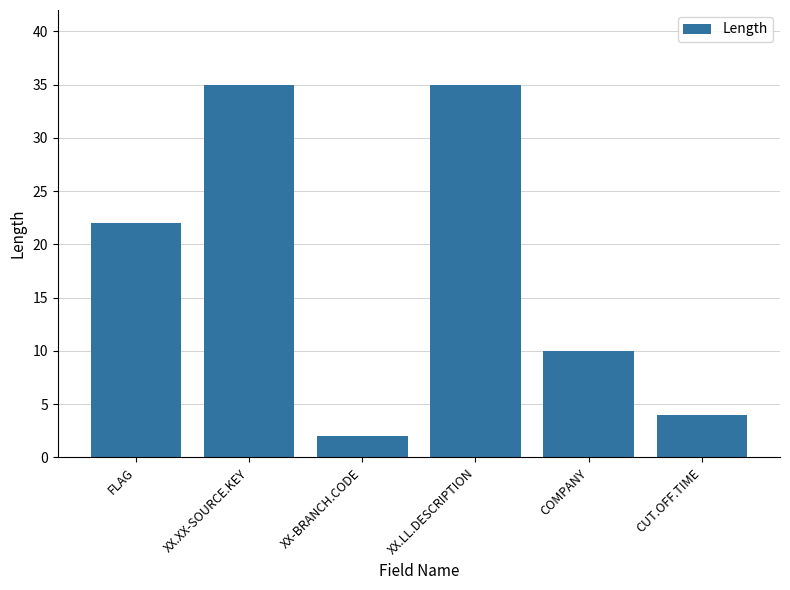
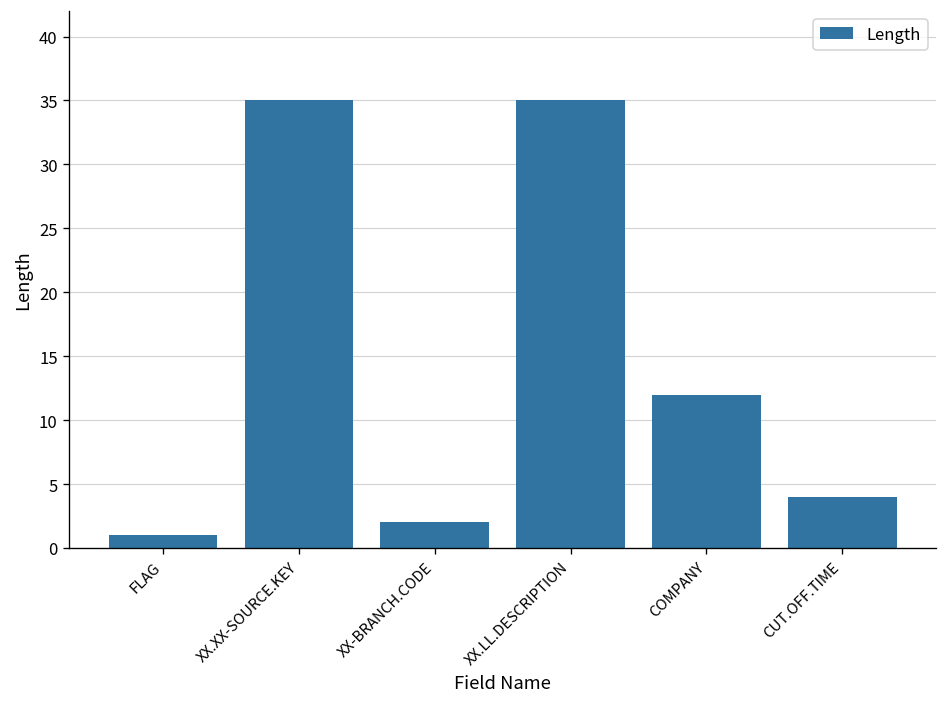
  {
-   "FLAG": 22,
+   "FLAG": 1,
    "XX.XX-SOURCE.KEY": 35,
    "XX-BRANCH.CODE": 2,
    "XX.LL.DESCRIPTION": 35,
-   "COMPANY": 10,
+   "COMPANY": 12,
    "CUT.OFF.TIME": 4
  }
